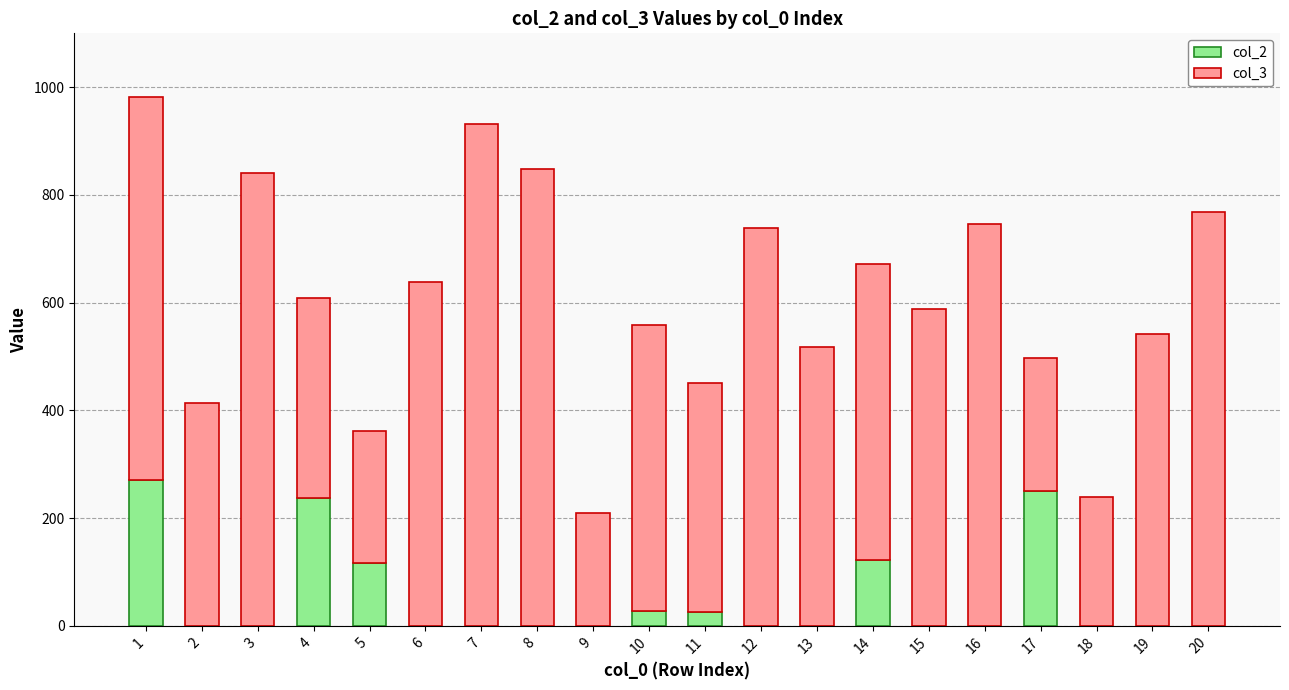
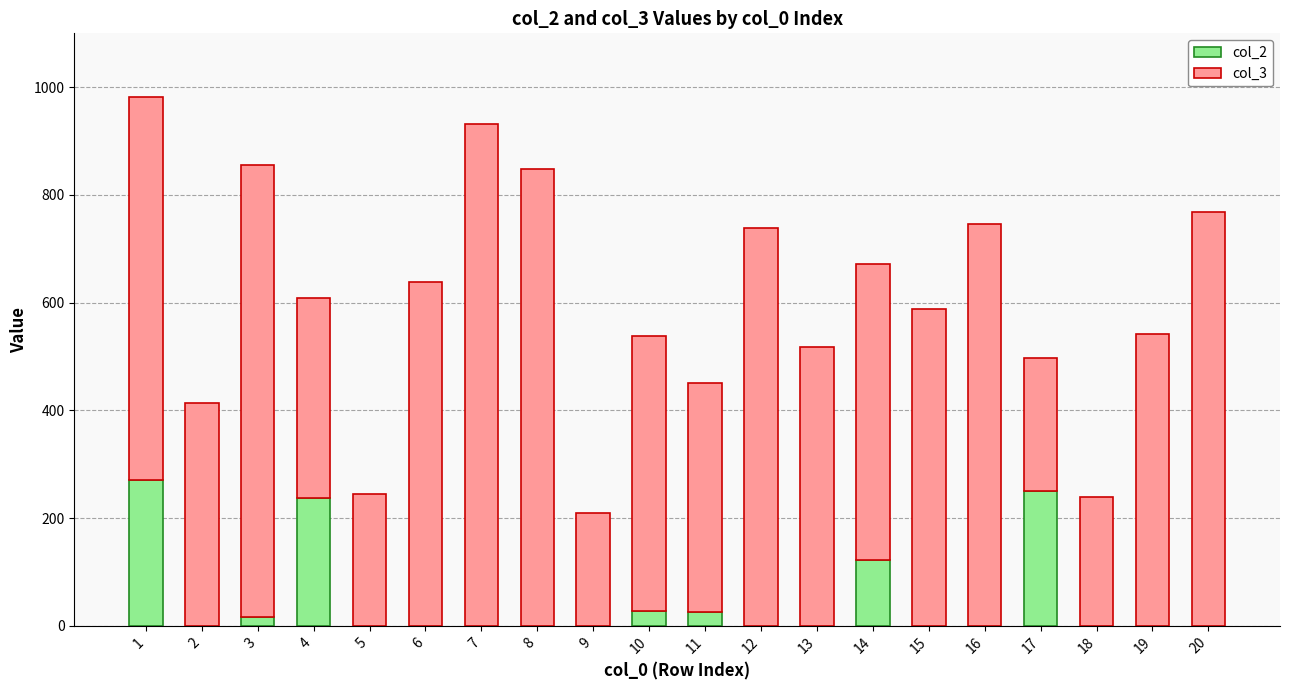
  {
    "col_2": {
      "1": 270,
      "2": 0,
-     "3": 0,
+     "3": 20,
      "4": 240,
-     "5": 120,
+     "5": 0,
      "6": 0,
      "7": 0,
      "8": 0,
      "9": 0,
      "10": 30,
      "11": 30,
      "12": 0,
      "13": 0,
      "14": 120,
      "15": 0,
      "16": 0,
      "17": 250,
      "18": 0,
      "19": 0,
      "20": 0
    },
    "col_3": {
      "1": 710,
      "2": 410,
      "3": 840,
      "4": 370,
      "5": 240,
      "6": 640,
      "7": 930,
      "8": 850,
      "9": 210,
-     "10": 530,
+     "10": 510,
      "11": 430,
      "12": 740,
      "13": 520,
      "14": 550,
      "15": 590,
      "16": 750,
      "17": 250,
      "18": 240,
      "19": 540,
      "20": 770
    }
  }
